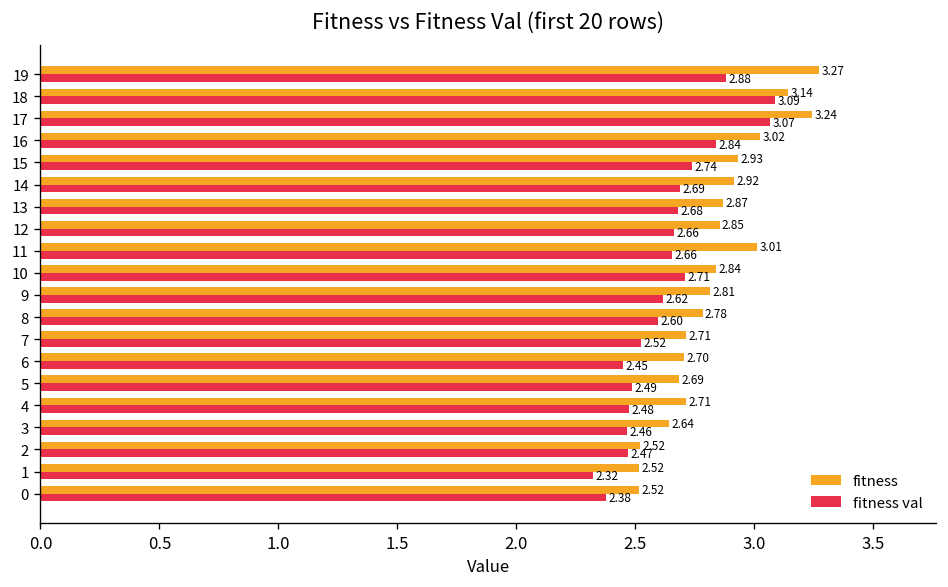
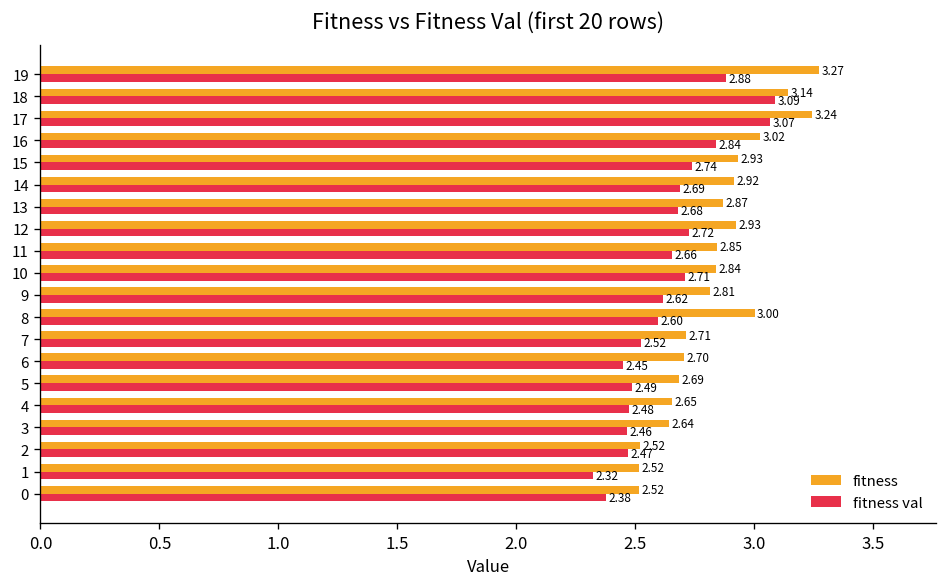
  {
    "fitness": {
      "19": 3.27,
      "18": 3.14,
      "17": 3.24,
      "16": 3.02,
      "15": 2.93,
      "14": 2.92,
      "13": 2.87,
-     "12": 2.85,
-     "11": 3.01,
+     "12": 2.93,
+     "11": 2.85,
      "10": 2.84,
      "9": 2.81,
-     "8": 2.78,
+     "8": 3.00,
      "7": 2.71,
      "6": 2.70,
      "5": 2.69,
-     "4": 2.71,
+     "4": 2.65,
      "3": 2.64,
      "1": 2.52,
      "0": 2.52
    },
    "fitness val": {
      "19": 2.88,
      "18": 3.09,
      "17": 3.07,
      "16": 2.84,
      "15": 2.74,
      "14": 2.69,
      "13": 2.68,
-     "12": 2.66,
+     "12": 2.72,
      "11": 2.66,
      "10": 2.71,
      "9": 2.62,
      "8": 2.60,
      "7": 2.52,
      "6": 2.45,
      "5": 2.49,
      "4": 2.48,
      "3": 2.46,
      "1": 2.32,
      "0": 2.38
    }
  }
